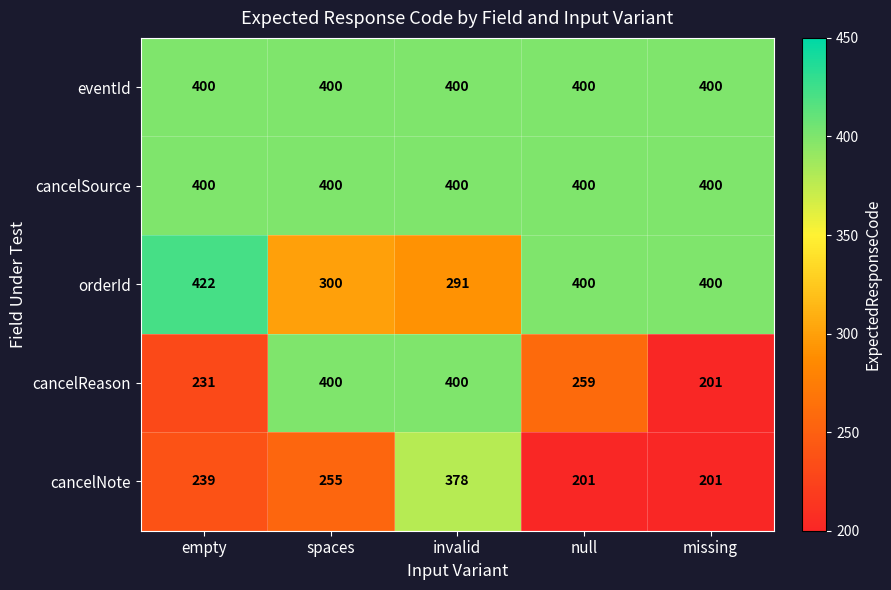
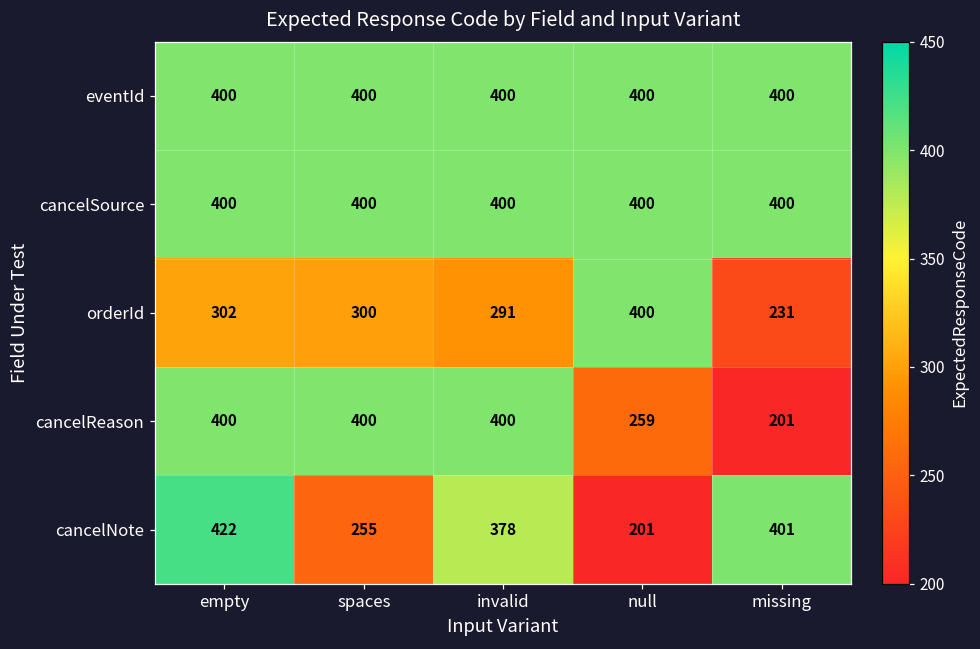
  {
    "eventId": {
      "empty": 400,
      "spaces": 400,
      "invalid": 400,
      "null": 400,
      "missing": 400
    },
    "cancelSource": {
      "empty": 400,
      "spaces": 400,
      "invalid": 400,
      "null": 400,
      "missing": 400
    },
    "orderId": {
-     "empty": 422,
+     "empty": 302,
      "spaces": 300,
      "invalid": 291,
      "null": 400,
-     "missing": 400
+     "missing": 231
    },
    "cancelReason": {
-     "empty": 231,
+     "empty": 400,
      "spaces": 400,
      "invalid": 400,
      "null": 259,
      "missing": 201
    },
    "cancelNote": {
-     "empty": 239,
+     "empty": 422,
      "spaces": 255,
      "invalid": 378,
      "null": 201,
-     "missing": 201
+     "missing": 401
    }
  }
